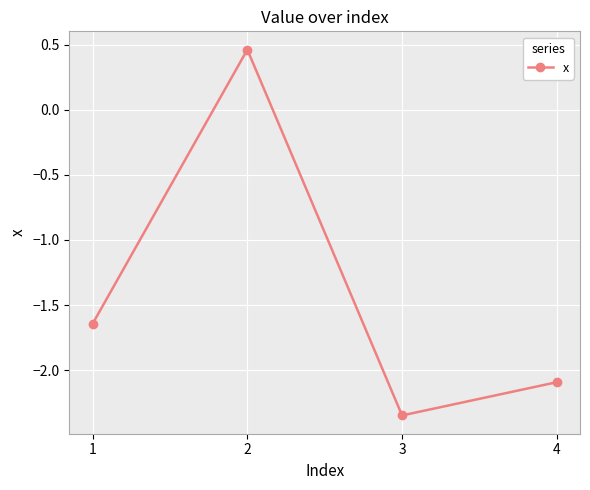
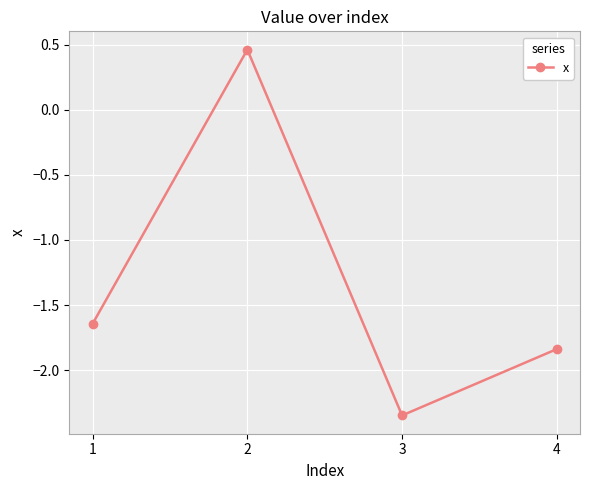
  {
    "1": -1.64,
    "2": 0.46,
    "3": -2.35,
-   "4": -2.09
+   "4": -1.84
  }
